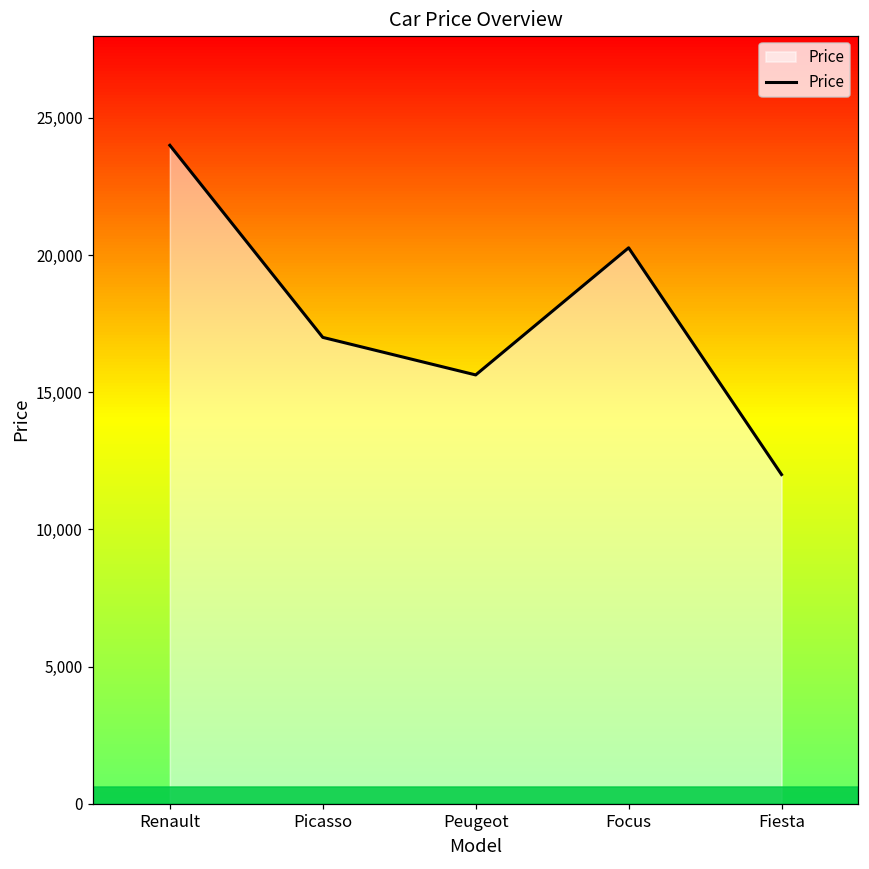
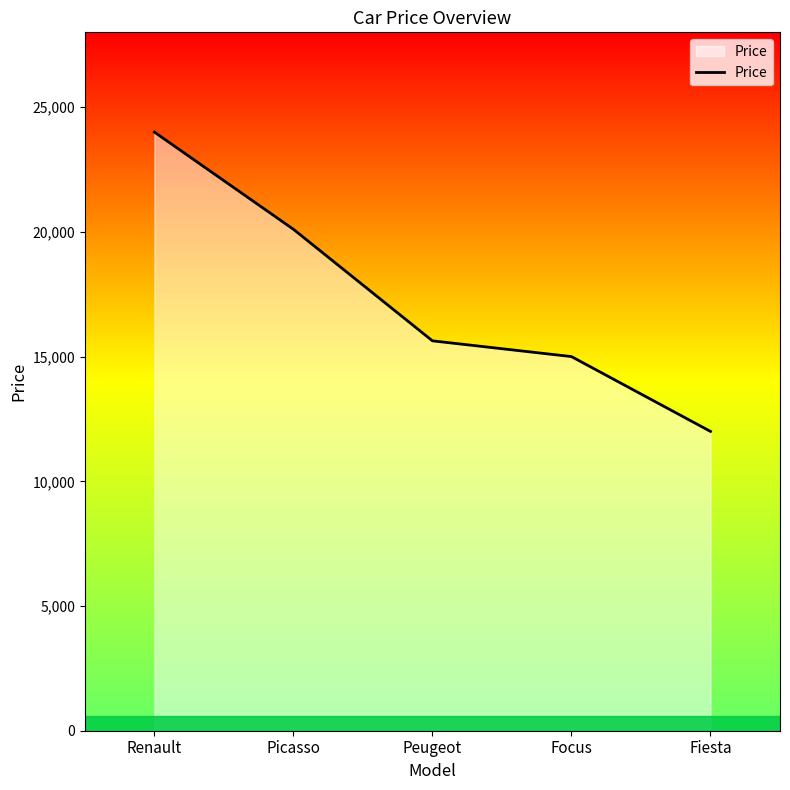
  {
    "Renault": "24,000",
-   "Picasso": "17,000",
+   "Picasso": "20,100",
    "Peugeot": "15,600",
-   "Focus": "20,300",
+   "Focus": "15,000",
    "Fiesta": "12,000"
  }
